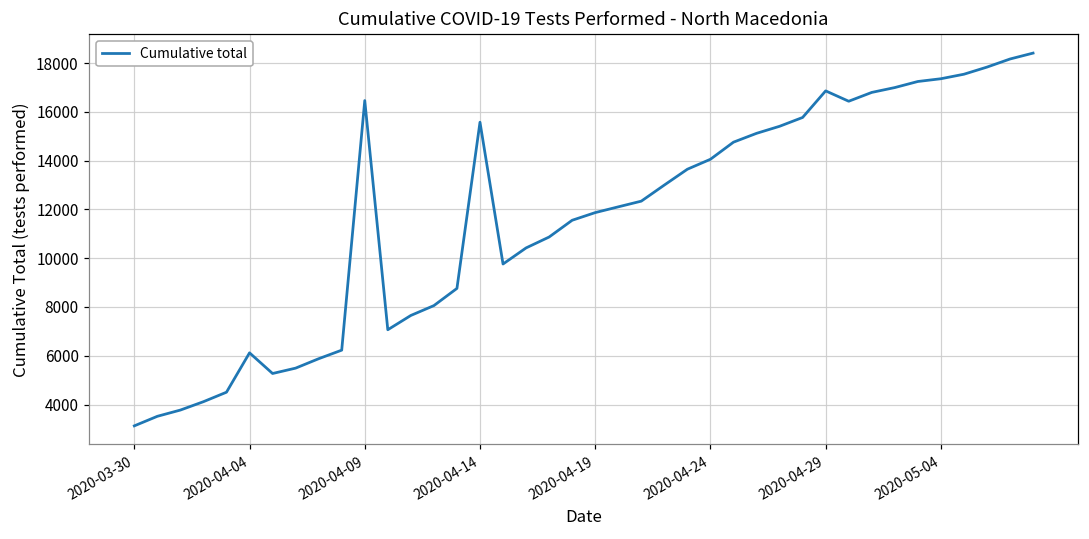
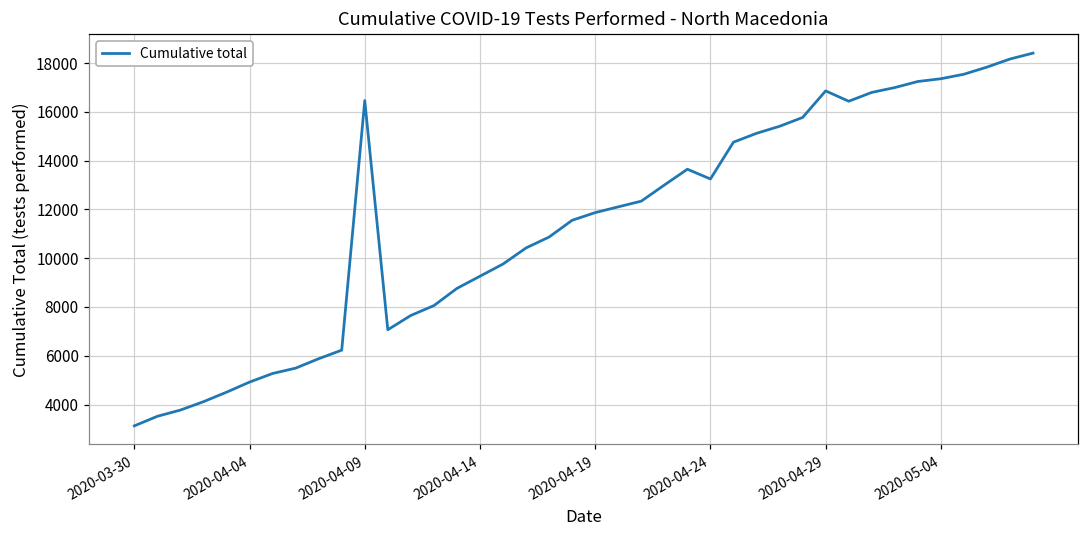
  {
    "2020-03-30": 3100,
-   "2020-04-04": 6100,
+   "2020-04-04": 4900,
    "2020-04-09": 16500,
-   "2020-04-14": 15600,
+   "2020-04-14": 9300,
    "2020-04-19": 11900,
-   "2020-04-24": 14100,
+   "2020-04-24": 13200,
    "2020-04-29": 16900,
    "2020-05-04": 17400
  }
